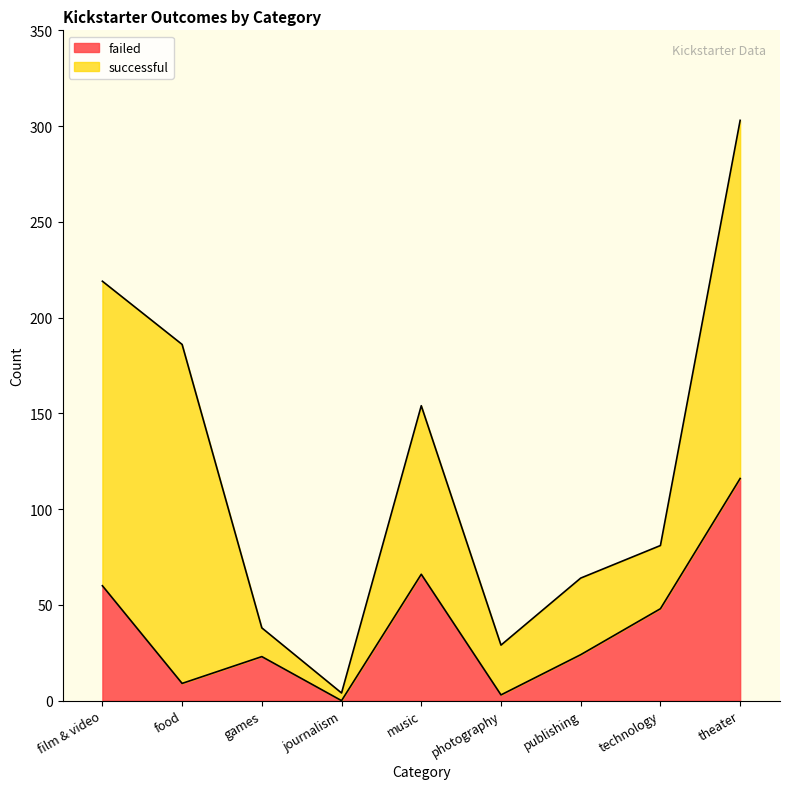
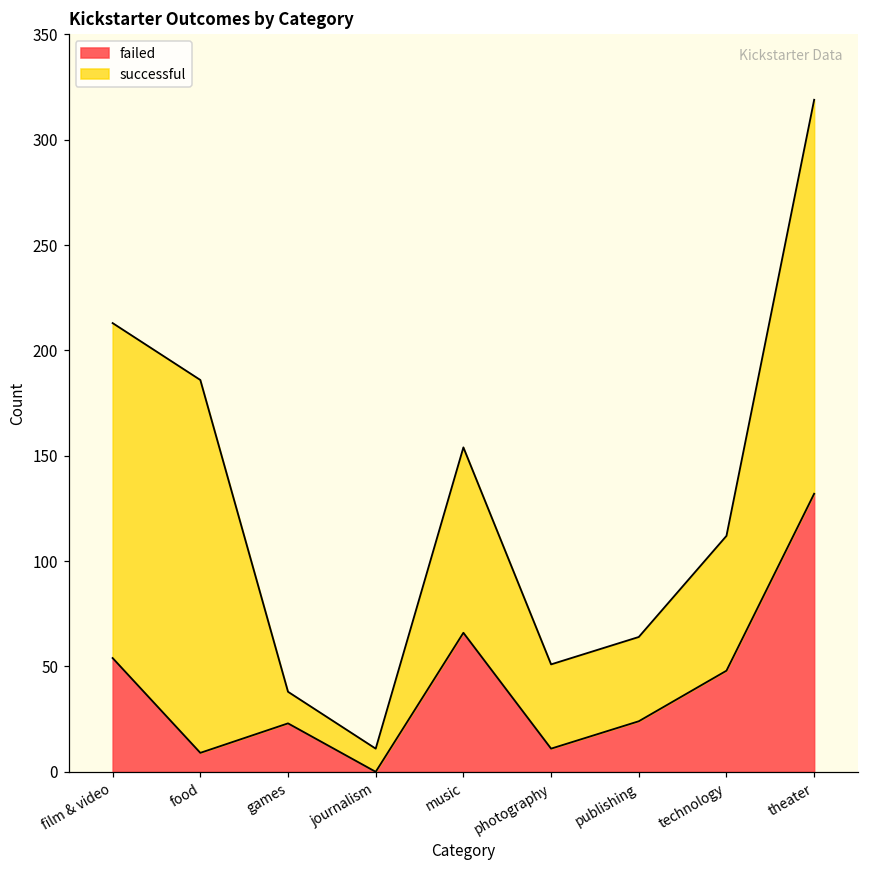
  {
    "failed": {
-     "film & video": 60,
+     "film & video": 54,
      "food": 9,
      "games": 23,
      "journalism": 0,
      "music": 66,
-     "photography": 3,
+     "photography": 11,
      "publishing": 24,
      "technology": 48,
-     "theater": 116
+     "theater": 132
    },
    "successful": {
      "film & video": 159,
      "food": 177,
      "games": 15,
-     "journalism": 4,
+     "journalism": 11,
      "music": 88,
-     "photography": 26,
+     "photography": 40,
      "publishing": 40,
-     "technology": 33,
+     "technology": 64,
      "theater": 187
    }
  }
